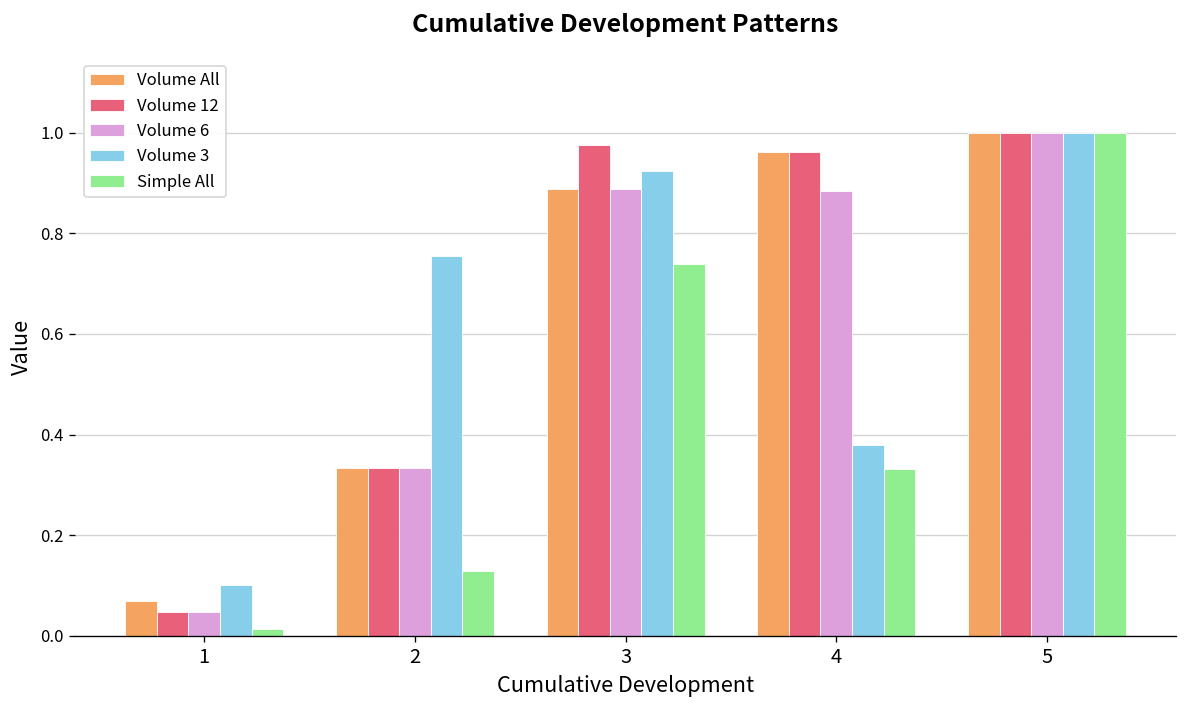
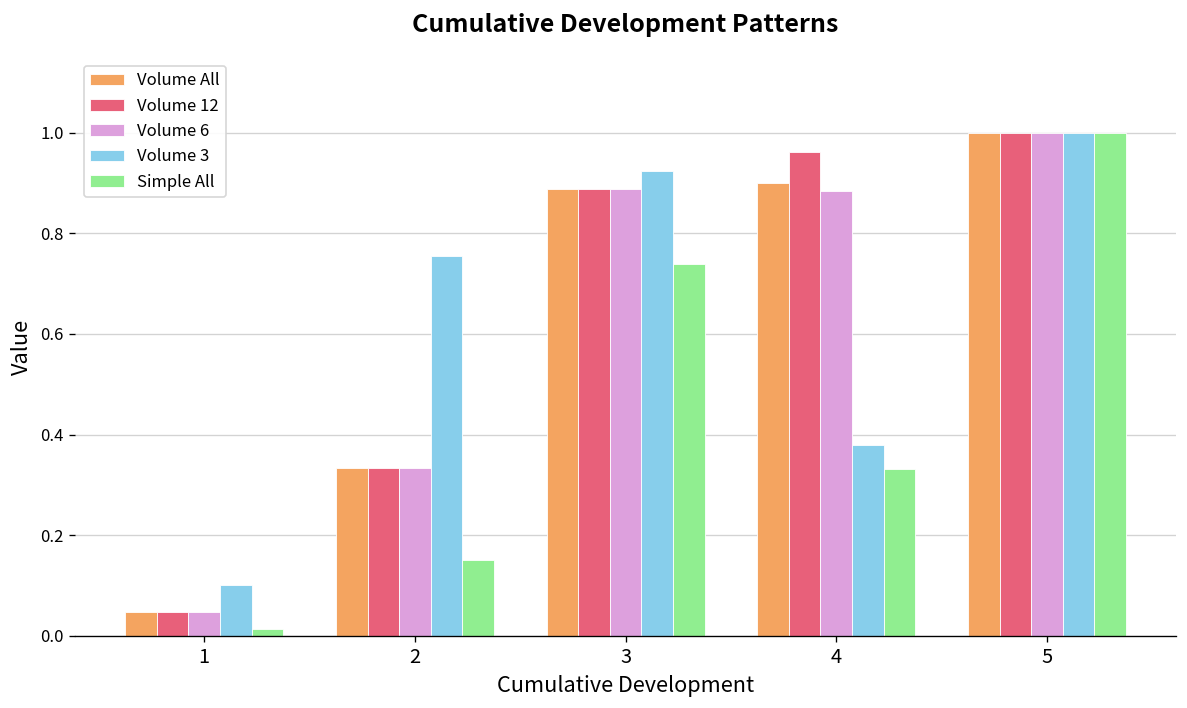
  {
    "Volume All": {
-     "1": 0.07,
+     "1": 0.05,
      "2": 0.33,
      "3": 0.89,
-     "4": 0.96,
+     "4": 0.90,
      "5": 1.00
    },
    "Volume 12": {
      "1": 0.05,
      "2": 0.33,
-     "3": 0.98,
+     "3": 0.89,
      "4": 0.96,
      "5": 1.00
    },
    "Volume 6": {
      "1": 0.05,
      "2": 0.33,
      "3": 0.89,
      "4": 0.88,
      "5": 1.00
    },
    "Volume 3": {
      "1": 0.10,
      "2": 0.75,
      "3": 0.92,
      "4": 0.38,
      "5": 1.00
    },
    "Simple All": {
      "1": 0.01,
-     "2": 0.13,
+     "2": 0.15,
      "3": 0.74,
      "4": 0.33,
      "5": 1.00
    }
  }
